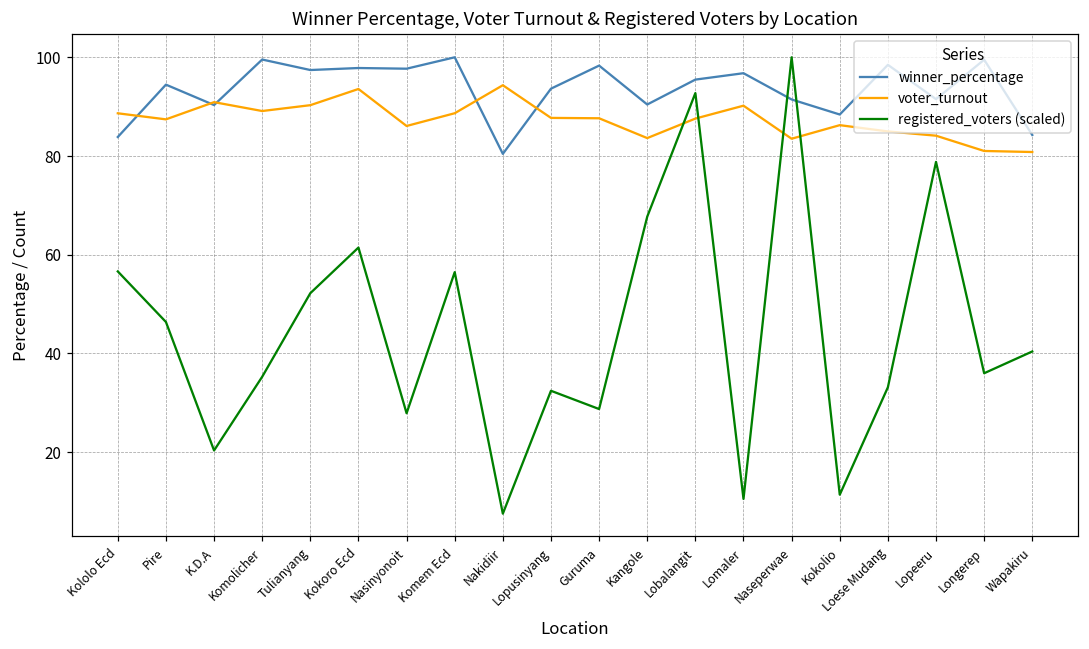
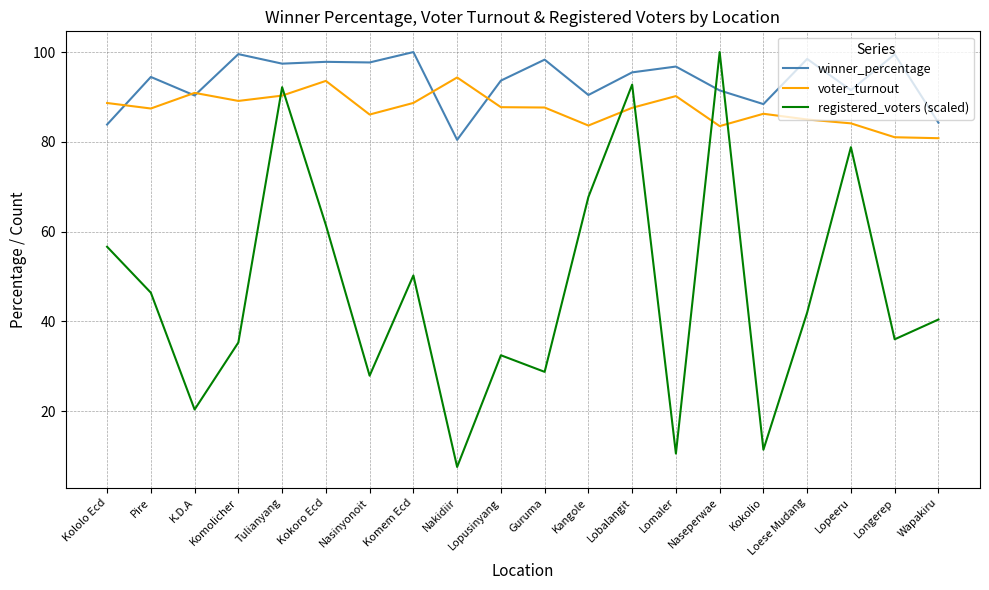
  {
    "winner_percentage": {
      "Kololo Ecd": 84,
      "Pire": 94,
      "K.D.A": 90,
      "Komolicher": 100,
      "Tulianyang": 97,
      "Kokoro Ecd": 98,
      "Nasinyonoit": 98,
      "Komem Ecd": 100,
      "Nakidiir": 80,
      "Lopusinyang": 94,
      "Guruma": 98,
      "Kangole": 90,
      "Lobalangit": 95,
      "Lomaler": 97,
      "Naseperwae": 91,
      "Kokolio": 88,
      "Wapakiru": 84
    },
    "voter_turnout": {
      "Kololo Ecd": 89,
      "Pire": 87,
      "K.D.A": 91,
      "Komolicher": 89,
      "Tulianyang": 90,
      "Kokoro Ecd": 94,
      "Nasinyonoit": 86,
      "Komem Ecd": 89,
      "Nakidiir": 94,
      "Lopusinyang": 88,
      "Guruma": 88,
      "Kangole": 84,
      "Lobalangit": 88,
      "Lomaler": 90,
      "Naseperwae": 83,
      "Kokolio": 86,
      "Lopeeru": 84,
      "Longerep": 81,
      "Wapakiru": 81
    },
    "registered_voters (scaled)": {
      "Kololo Ecd": 57,
      "Pire": 46,
      "K.D.A": 20,
      "Komolicher": 35,
-     "Tulianyang": 52,
+     "Tulianyang": 92,
      "Kokoro Ecd": 61,
      "Nasinyonoit": 28,
-     "Komem Ecd": 56,
+     "Komem Ecd": 50,
      "Nakidiir": 8,
      "Lopusinyang": 32,
      "Guruma": 29,
      "Kangole": 68,
      "Lobalangit": 93,
      "Lomaler": 11,
      "Naseperwae": 100,
      "Kokolio": 11,
-     "Loese Mudang": 33,
+     "Loese Mudang": 42,
      "Lopeeru": 79,
      "Longerep": 36,
      "Wapakiru": 40
    }
  }
